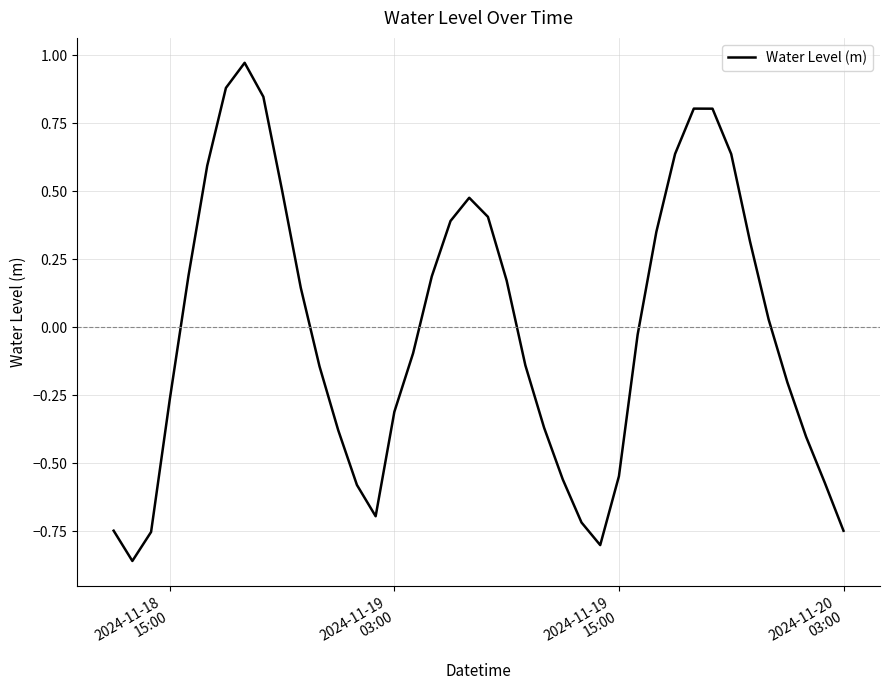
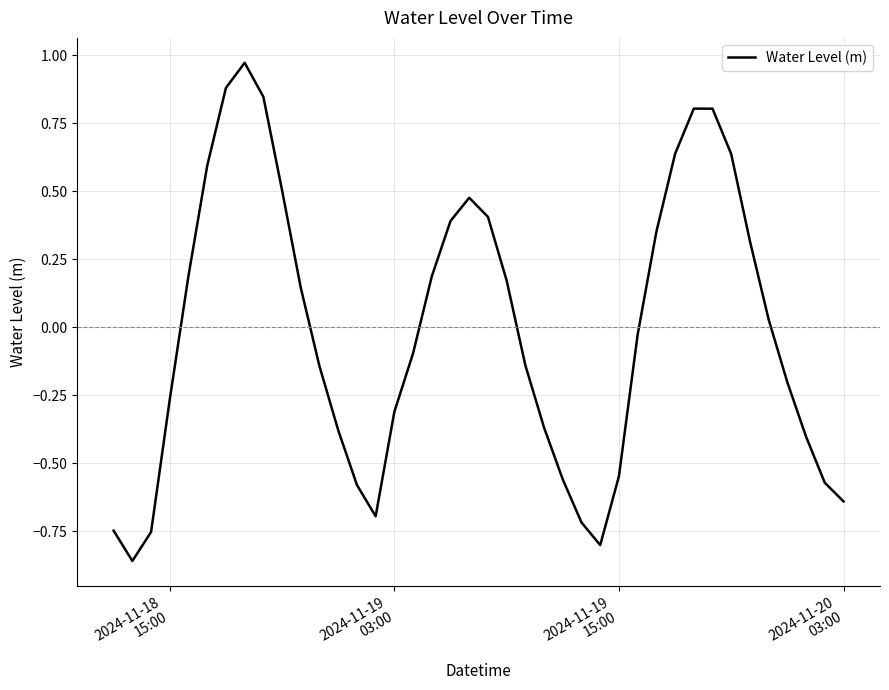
  {
    "2024-11-18 15:00": -0.26,
    "2024-11-19 03:00": -0.31,
    "2024-11-19 15:00": -0.55,
-   "2024-11-20 03:00": -0.75
+   "2024-11-20 03:00": -0.64
  }
